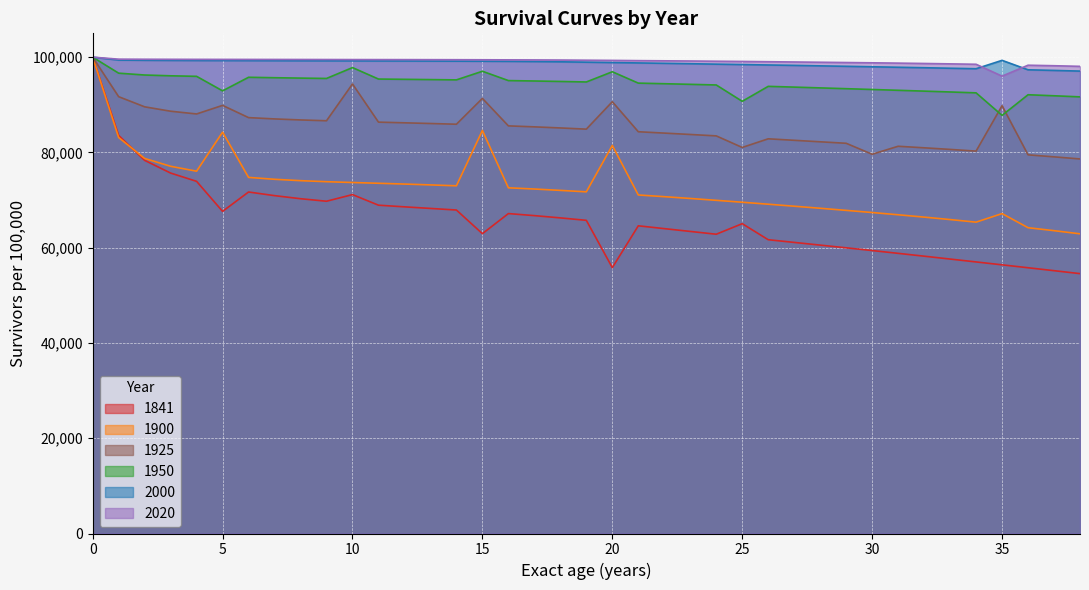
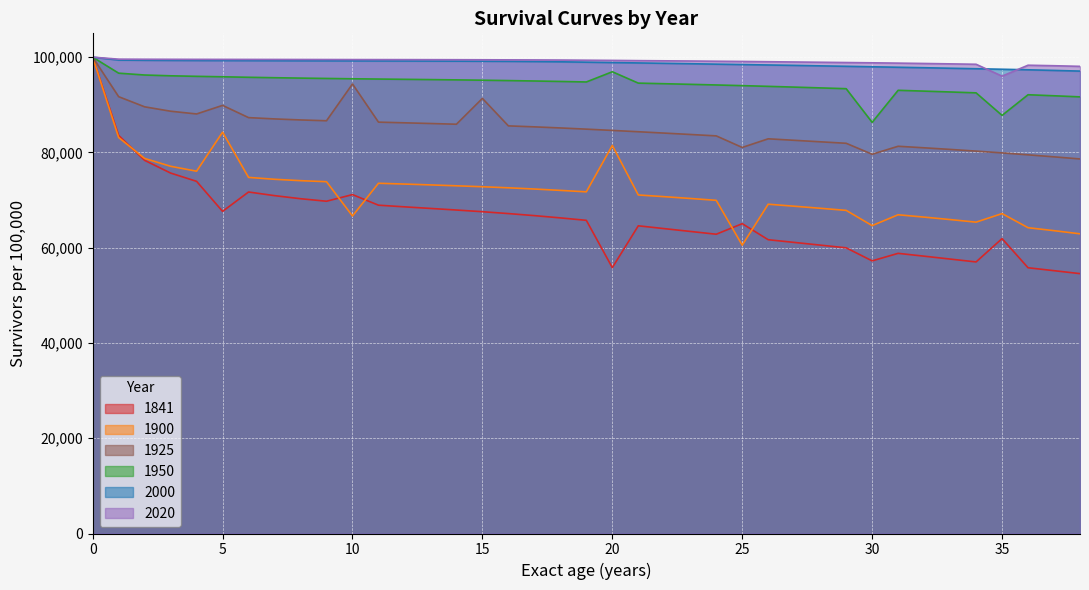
  {
    "1841": {
      "5": "68,000",
      "10": "71,000",
-     "15": "63,000",
+     "15": "68,000",
      "20": "56,000",
      "25": "65,000",
-     "30": "59,000",
-     "35": "56,000"
+     "30": "57,000",
+     "35": "62,000"
    },
    "1900": {
      "5": "84,000",
-     "10": "74,000",
-     "15": "85,000",
+     "10": "67,000",
+     "15": "73,000",
      "20": "81,000",
-     "25": "70,000",
-     "30": "67,000",
+     "25": "61,000",
+     "30": "65,000",
      "35": "67,000"
    },
    "1925": {
      "5": "90,000",
      "10": "94,000",
      "15": "91,000",
-     "20": "91,000",
+     "20": "85,000",
      "25": "81,000",
      "30": "80,000",
-     "35": "90,000"
+     "35": "80,000"
    },
    "1950": {
-     "5": "93,000",
-     "10": "98,000",
-     "15": "97,000",
+     "5": "96,000",
+     "10": "95,000",
+     "15": "95,000",
      "20": "97,000",
-     "25": "91,000",
-     "30": "93,000",
+     "25": "94,000",
+     "30": "86,000",
      "35": "88,000"
    },
    "2000": {
      "25": "98,000",
      "30": "98,000",
-     "35": "99,000"
+     "35": "97,000"
    },
    "2020": {
      "25": "99,000",
      "30": "99,000",
      "35": "96,000"
    }
  }
